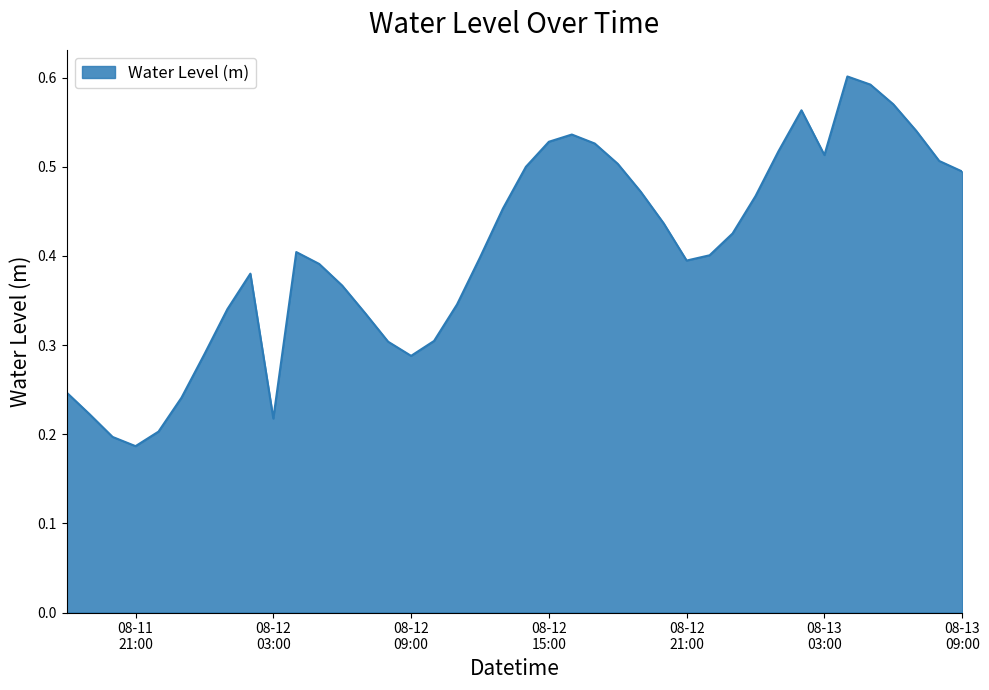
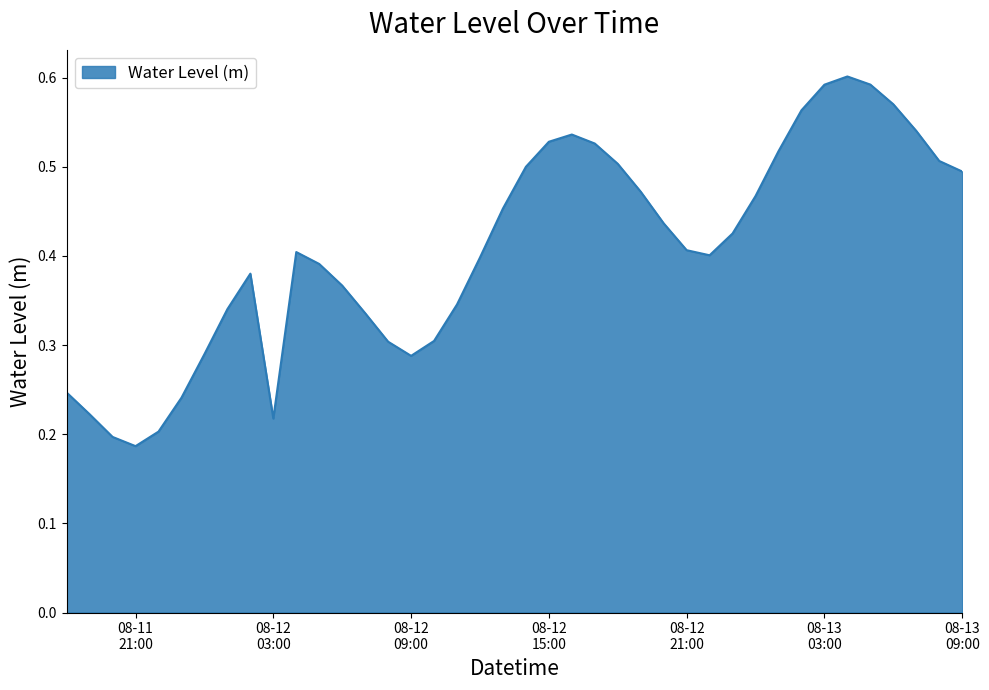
  {
    "08-11 21:00": 0.19,
    "08-12 03:00": 0.22,
    "08-12 09:00": 0.29,
    "08-12 15:00": 0.53,
-   "08-12 21:00": 0.39,
-   "08-13 03:00": 0.51,
+   "08-12 21:00": 0.41,
+   "08-13 03:00": 0.59,
    "08-13 09:00": 0.49
  }
